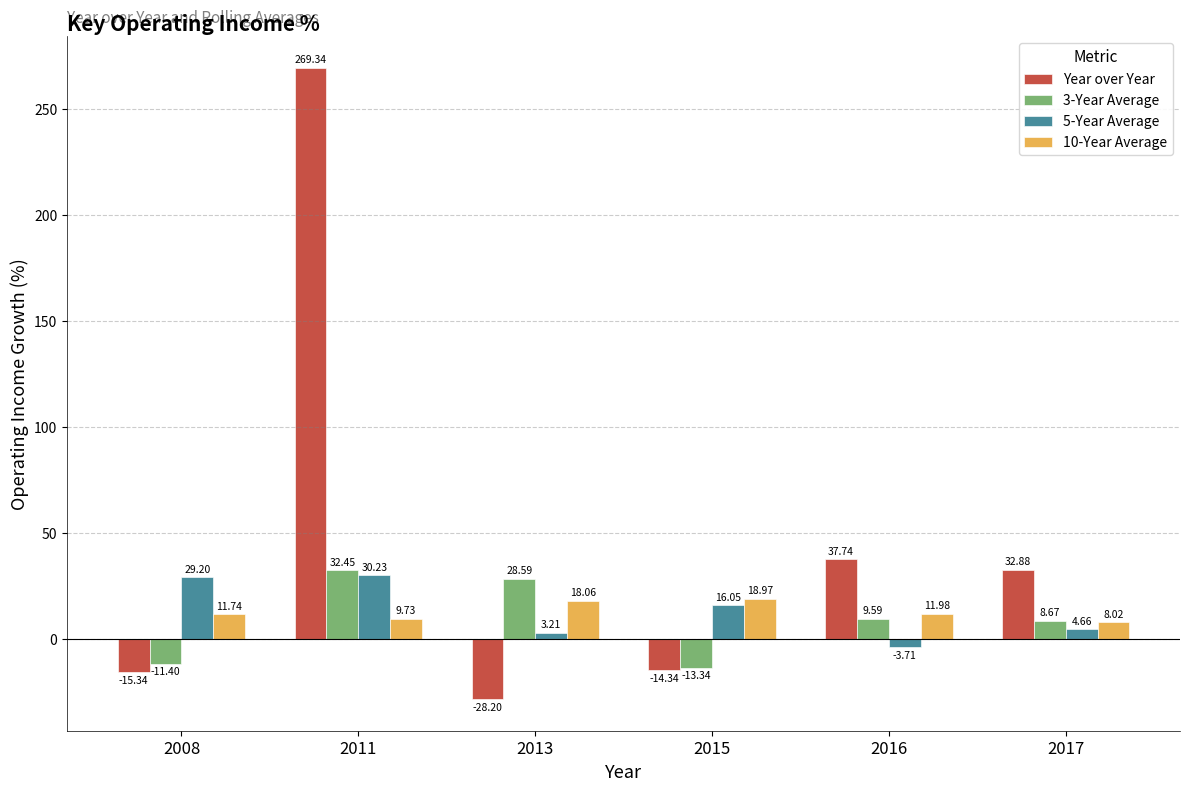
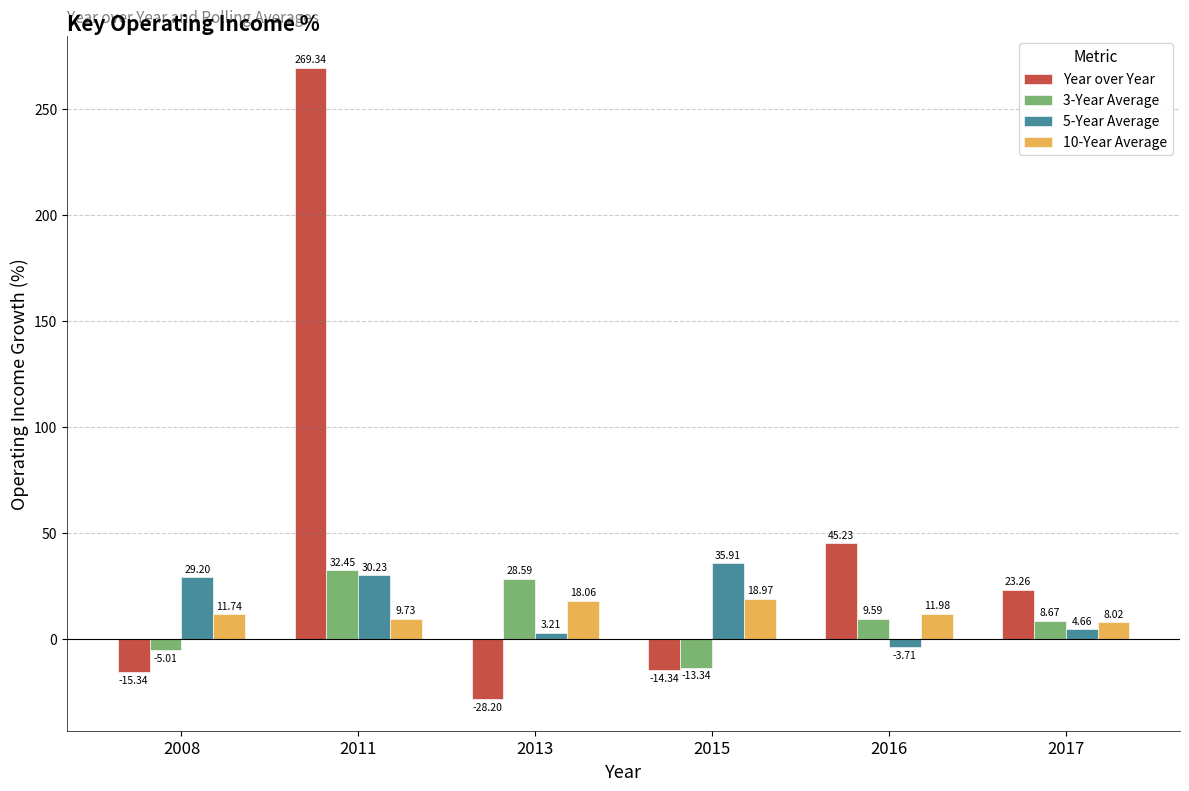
  {
    "Year over Year": {
      "2008": -15.34,
      "2011": 269.34,
      "2013": -28.20,
      "2015": -14.34,
-     "2016": 37.74,
-     "2017": 32.88
+     "2016": 45.23,
+     "2017": 23.26
    },
    "3-Year Average": {
-     "2008": -11.40,
+     "2008": -5.01,
      "2011": 32.45,
      "2013": 28.59,
      "2015": -13.34,
      "2016": 9.59,
      "2017": 8.67
    },
    "5-Year Average": {
      "2008": 29.20,
      "2011": 30.23,
      "2013": 3.21,
-     "2015": 16.05,
+     "2015": 35.91,
      "2016": -3.71,
      "2017": 4.66
    },
    "10-Year Average": {
      "2008": 11.74,
      "2011": 9.73,
      "2013": 18.06,
      "2015": 18.97,
      "2016": 11.98,
      "2017": 8.02
    }
  }
